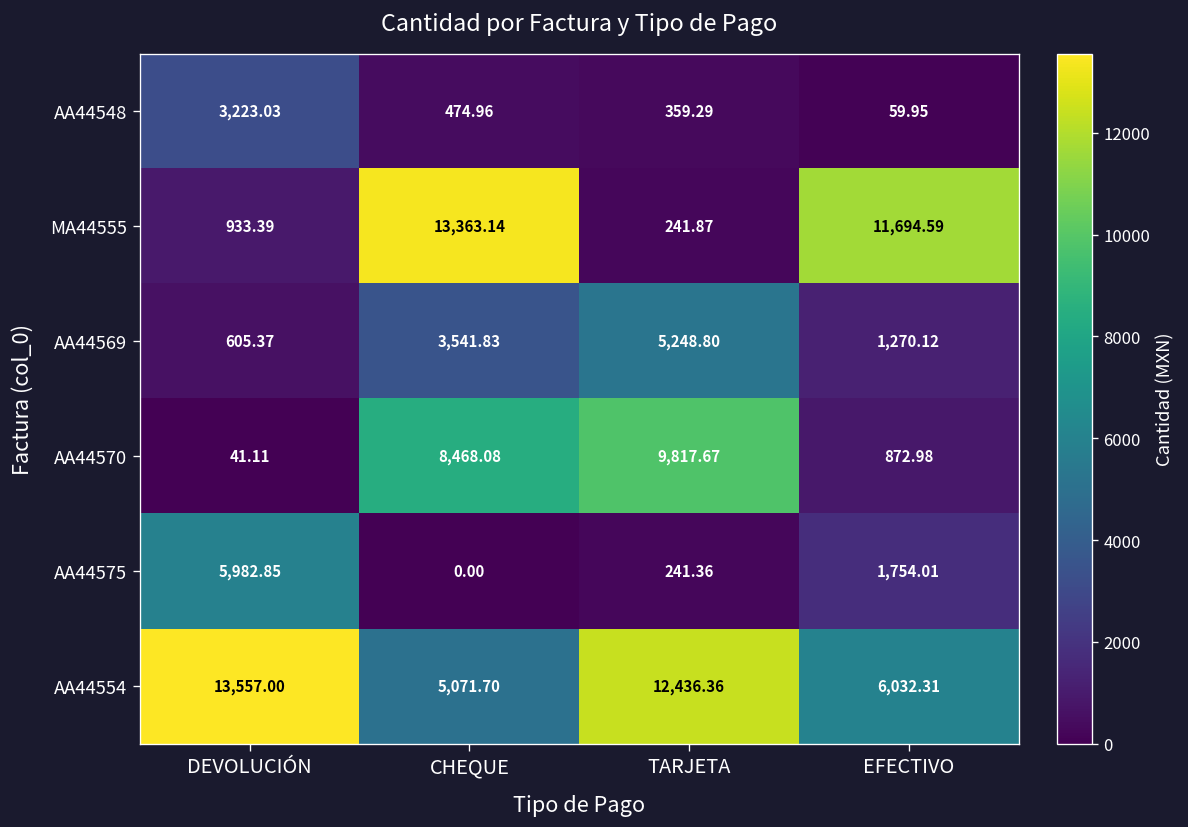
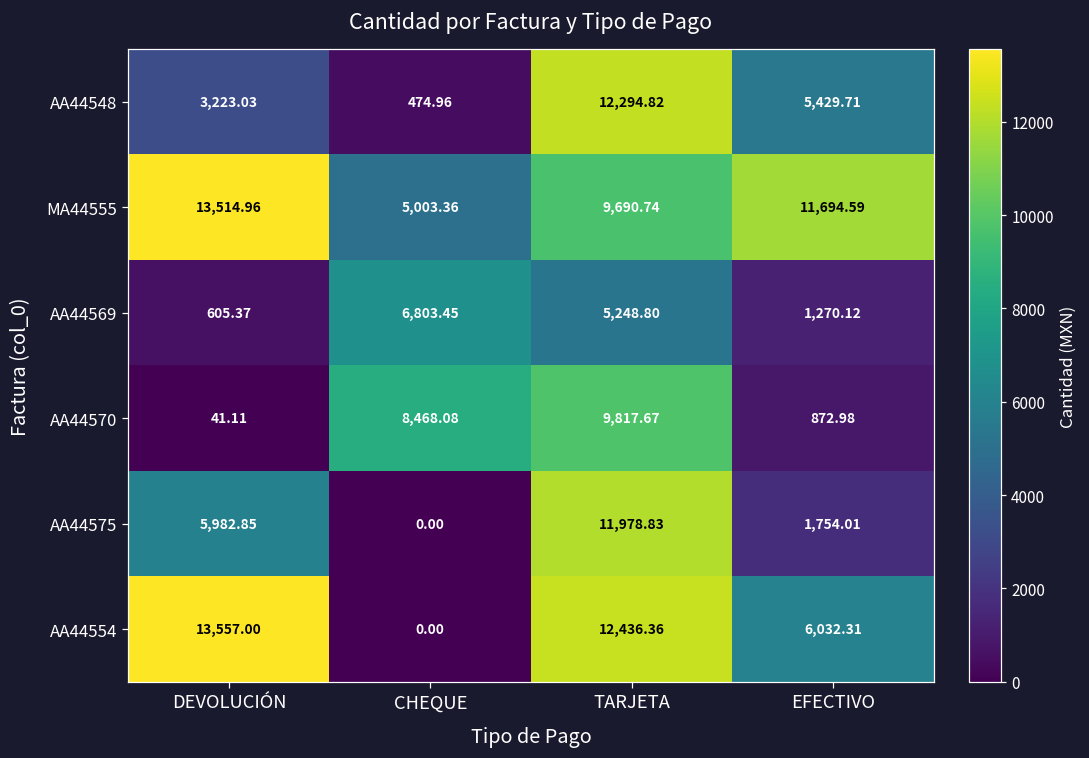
  {
    "AA44548": {
      "DEVOLUCIÓN": "3,223.03",
      "CHEQUE": "474.96",
-     "TARJETA": "359.29",
-     "EFECTIVO": "59.95"
+     "TARJETA": "12,294.82",
+     "EFECTIVO": "5,429.71"
    },
    "MA44555": {
-     "DEVOLUCIÓN": "933.39",
-     "CHEQUE": "13,363.14",
-     "TARJETA": "241.87",
+     "DEVOLUCIÓN": "13,514.96",
+     "CHEQUE": "5,003.36",
+     "TARJETA": "9,690.74",
      "EFECTIVO": "11,694.59"
    },
    "AA44569": {
      "DEVOLUCIÓN": "605.37",
-     "CHEQUE": "3,541.83",
+     "CHEQUE": "6,803.45",
      "TARJETA": "5,248.80",
      "EFECTIVO": "1,270.12"
    },
    "AA44570": {
      "DEVOLUCIÓN": "41.11",
      "CHEQUE": "8,468.08",
      "TARJETA": "9,817.67",
      "EFECTIVO": "872.98"
    },
    "AA44575": {
      "DEVOLUCIÓN": "5,982.85",
      "CHEQUE": "0.00",
-     "TARJETA": "241.36",
+     "TARJETA": "11,978.83",
      "EFECTIVO": "1,754.01"
    },
    "AA44554": {
      "DEVOLUCIÓN": "13,557.00",
-     "CHEQUE": "5,071.70",
+     "CHEQUE": "0.00",
      "TARJETA": "12,436.36",
      "EFECTIVO": "6,032.31"
    }
  }
